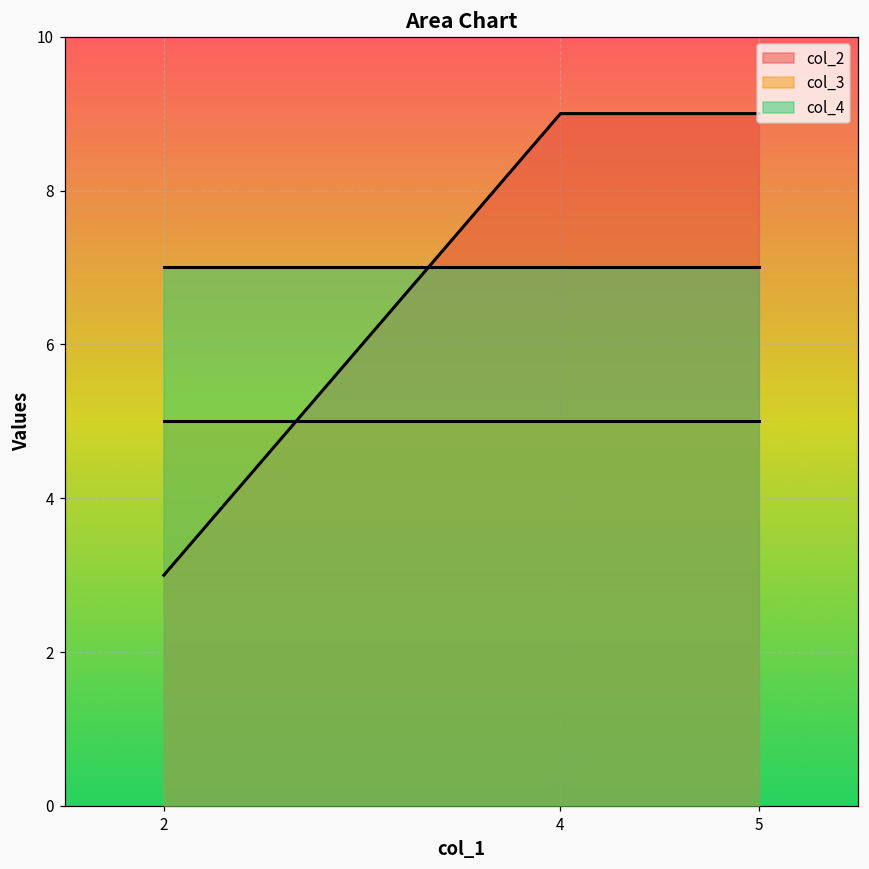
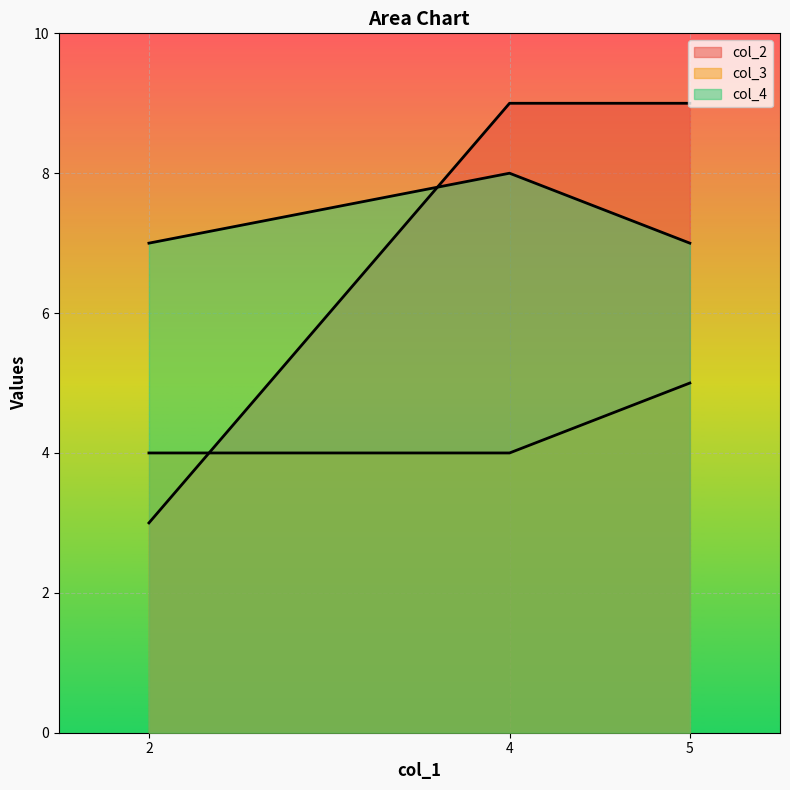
  {
    "col_2": {
      "2": 3,
      "4": 9
    },
    "col_3": {
-     "2": 5,
-     "4": 5,
+     "2": 4,
+     "4": 4,
      "5": 5
    },
    "col_4": {
      "2": 7,
-     "4": 7,
+     "4": 8,
      "5": 7
    }
  }
